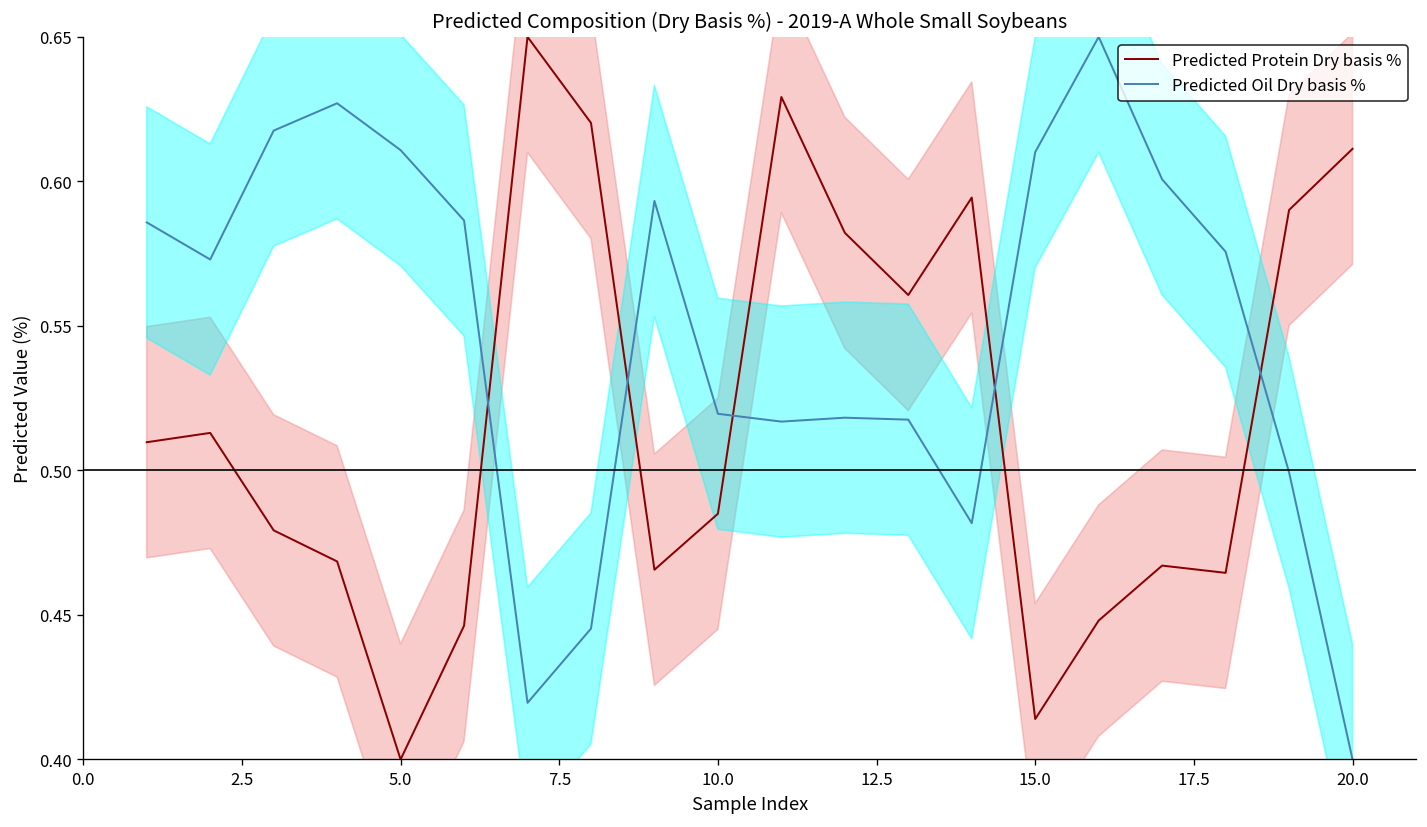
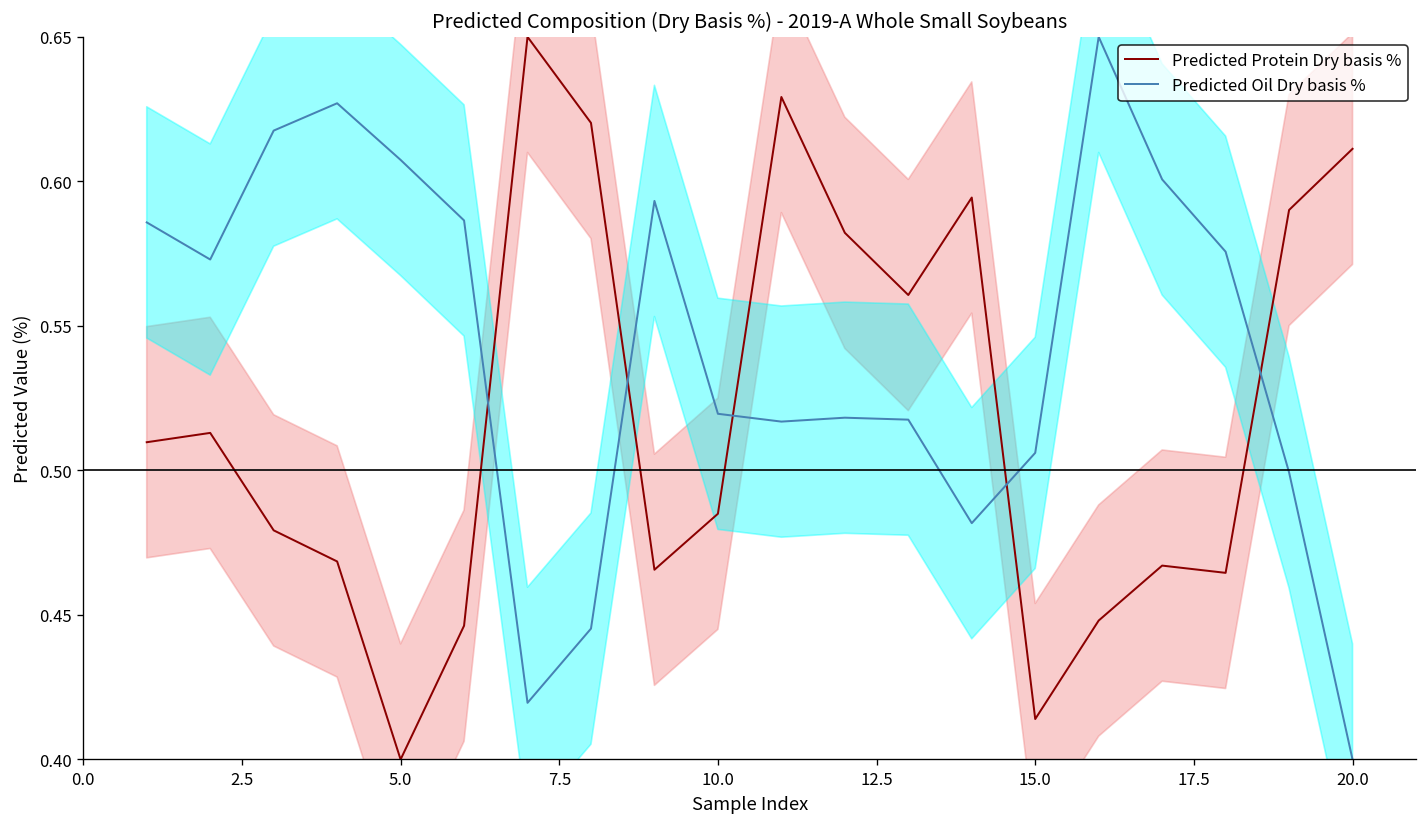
  {
    "Predicted Protein Dry basis %": {
      "5.0": 0.400,
      "10.0": 0.485,
      "15.0": 0.414,
      "20.0": 0.611
    },
    "Predicted Oil Dry basis %": {
-     "5.0": 0.611,
+     "5.0": 0.607,
      "10.0": 0.520,
-     "15.0": 0.610,
+     "15.0": 0.506,
      "20.0": 0.400
    }
  }
